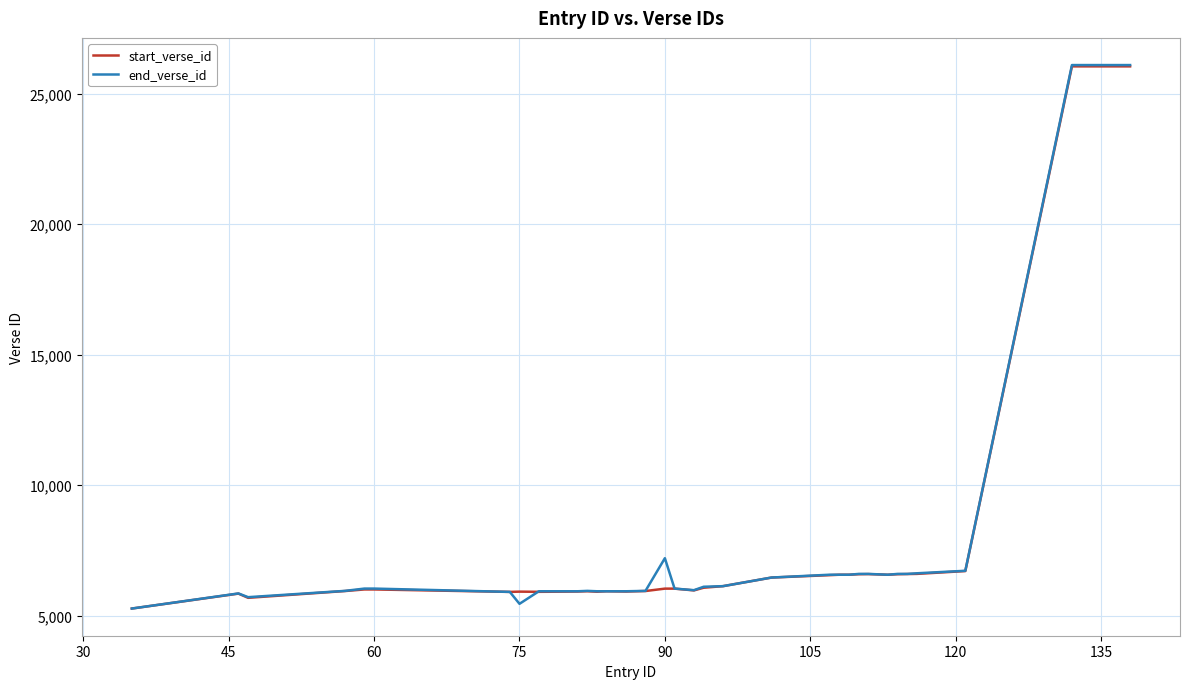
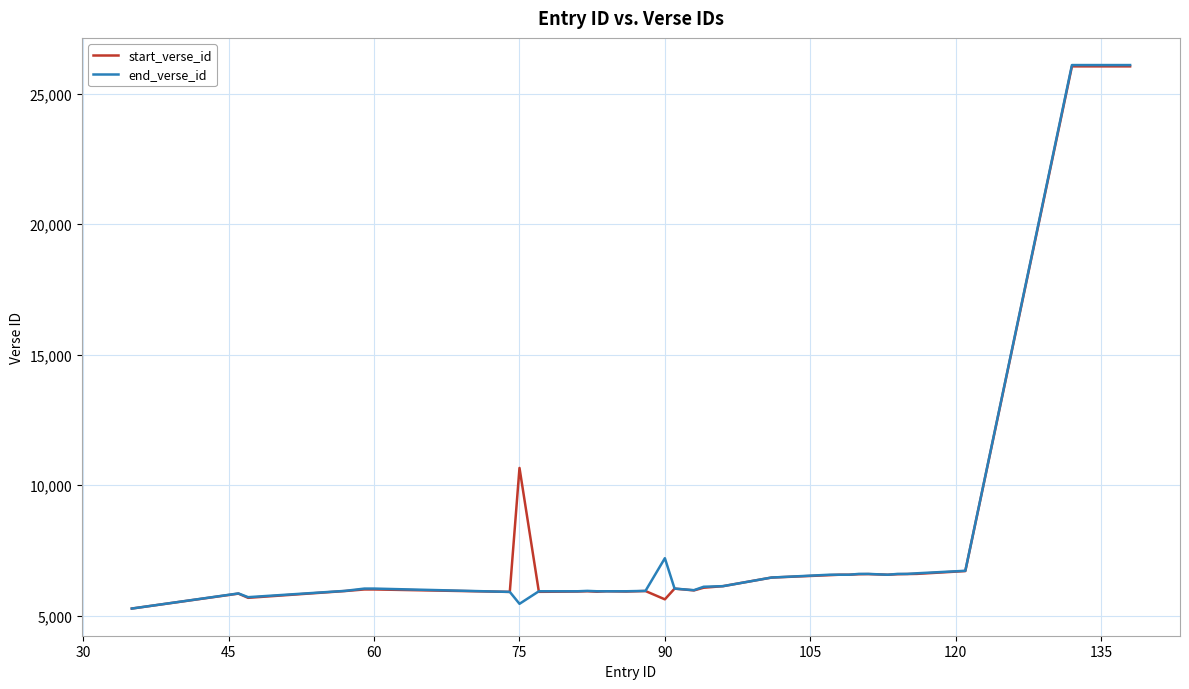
  {
    "start_verse_id": {
-     "75": "5,900",
-     "90": "6,000"
+     "75": "10,700",
+     "90": "5,600"
    },
    "end_verse_id": {
      "75": "5,500",
      "90": "7,200"
    }
  }
